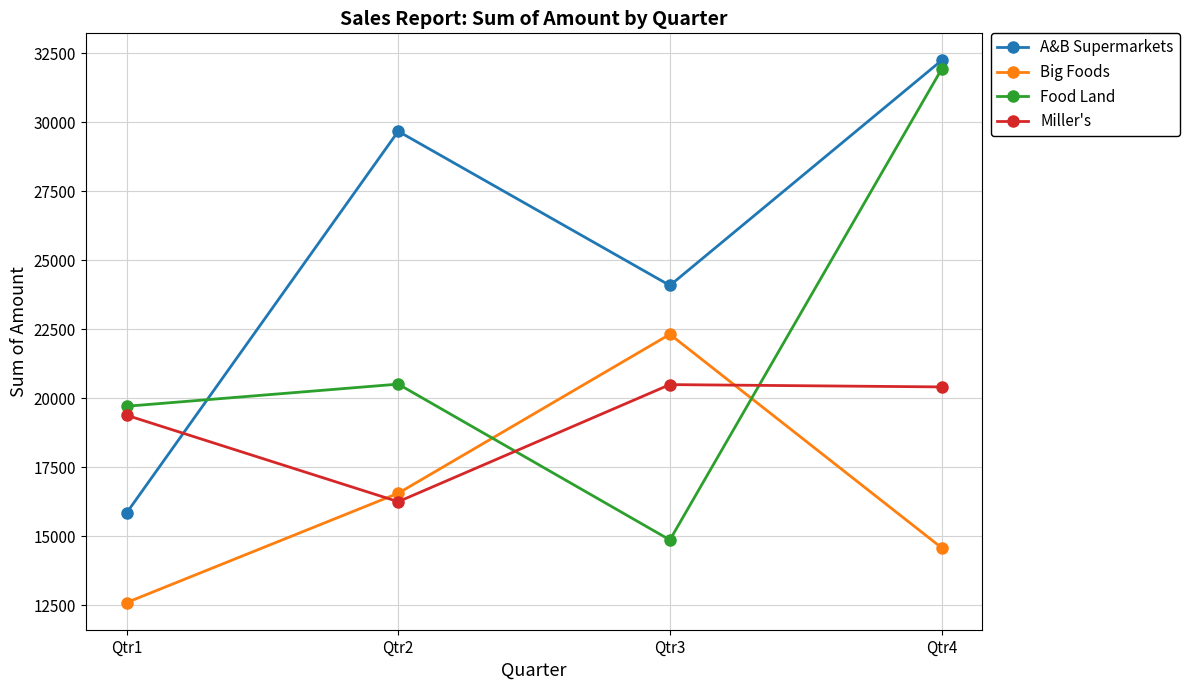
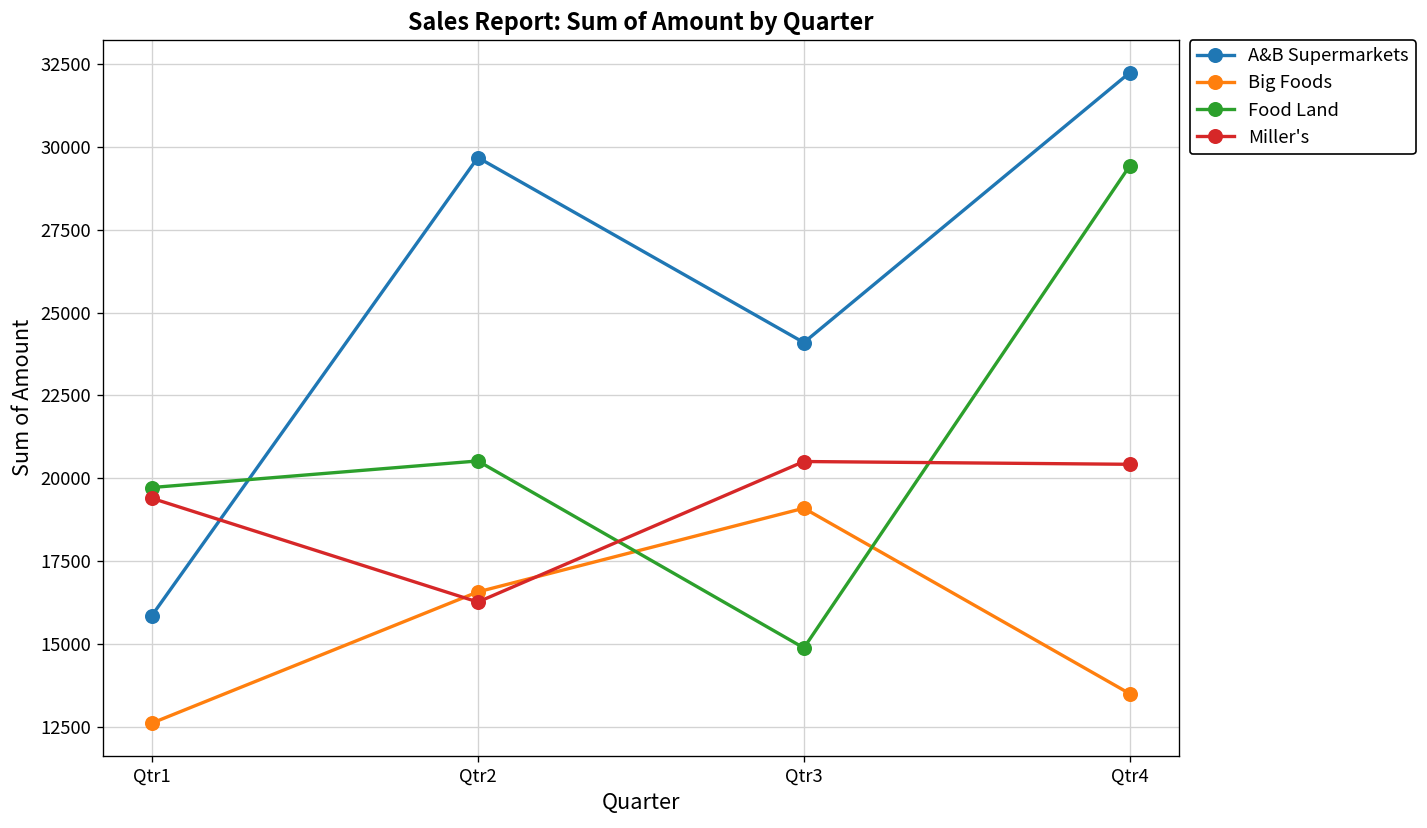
  {
    "A&B Supermarkets": {
      "Qtr1": 15800,
      "Qtr2": 29700,
      "Qtr3": 24100,
      "Qtr4": 32200
    },
    "Big Foods": {
      "Qtr1": 12600,
      "Qtr2": 16600,
-     "Qtr3": 22300,
-     "Qtr4": 14600
+     "Qtr3": 19100,
+     "Qtr4": 13500
    },
    "Food Land": {
      "Qtr1": 19700,
      "Qtr2": 20500,
      "Qtr3": 14900,
-     "Qtr4": 31900
+     "Qtr4": 29400
    },
    "Miller's": {
      "Qtr1": 19400,
      "Qtr2": 16300,
      "Qtr3": 20500,
      "Qtr4": 20400
    }
  }
